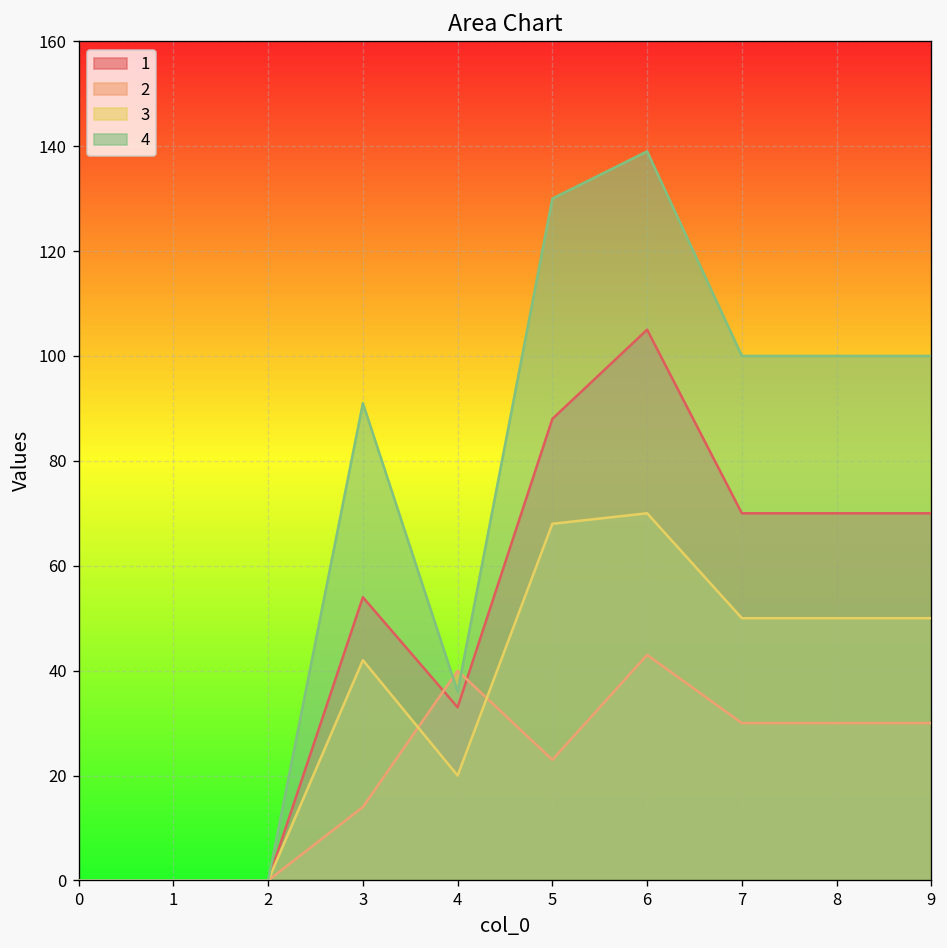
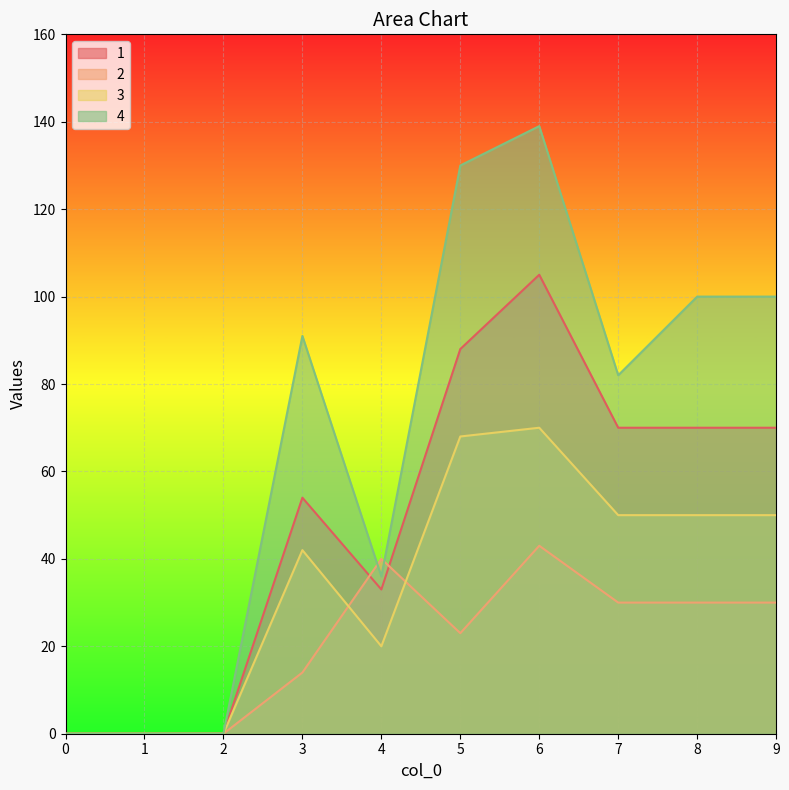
  {
    "1": {
      "3": 54,
      "4": 33,
      "5": 88,
      "6": 105,
      "7": 70,
      "8": 70,
      "9": 70
    },
    "4": {
      "3": 91,
      "4": 36,
      "5": 130,
      "6": 139,
-     "7": 100,
+     "7": 82,
      "8": 100,
      "9": 100
    }
  }
